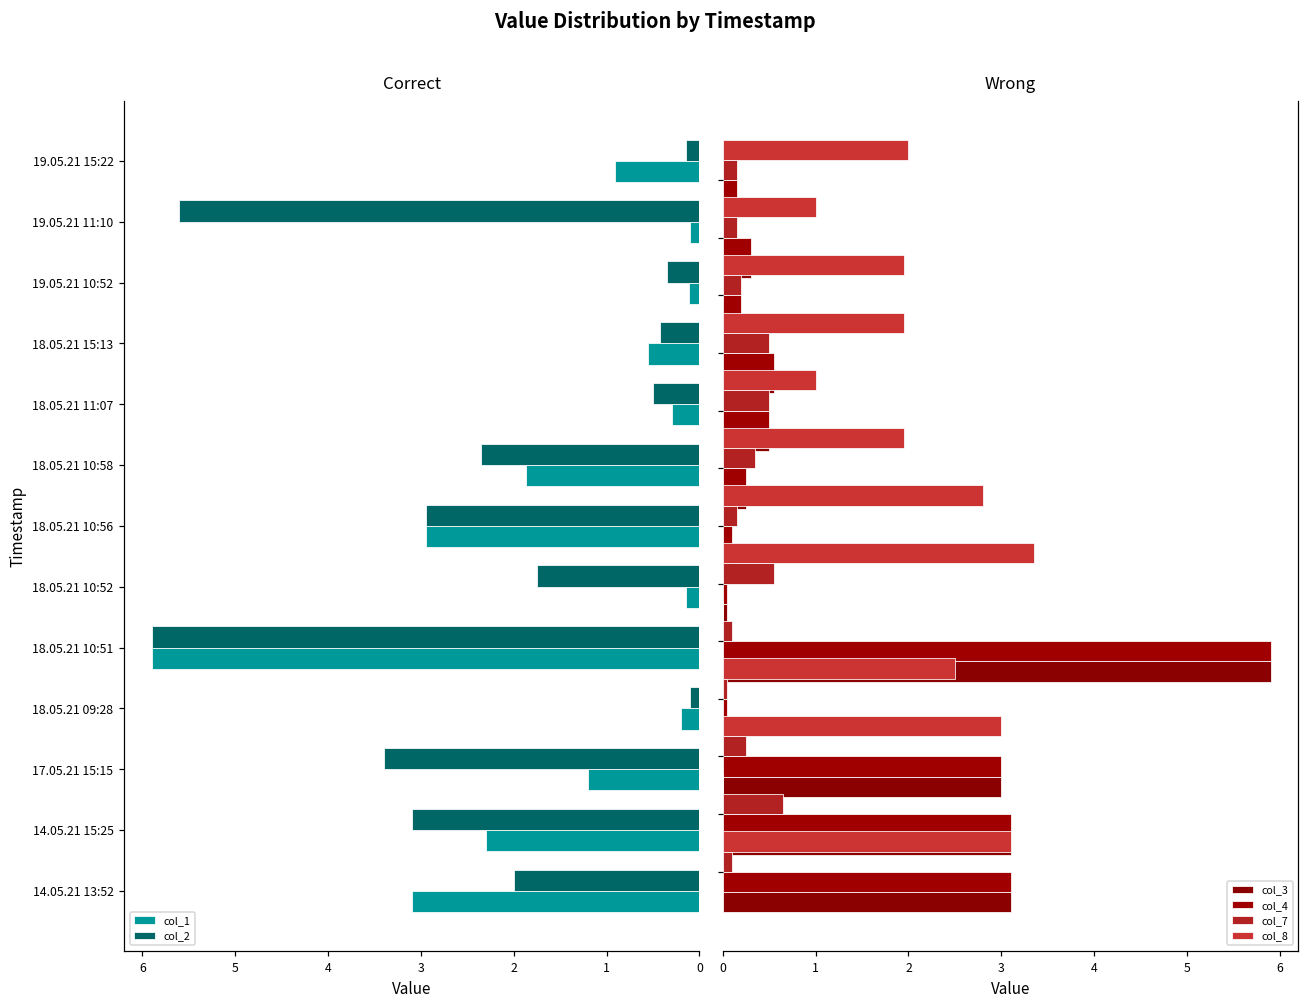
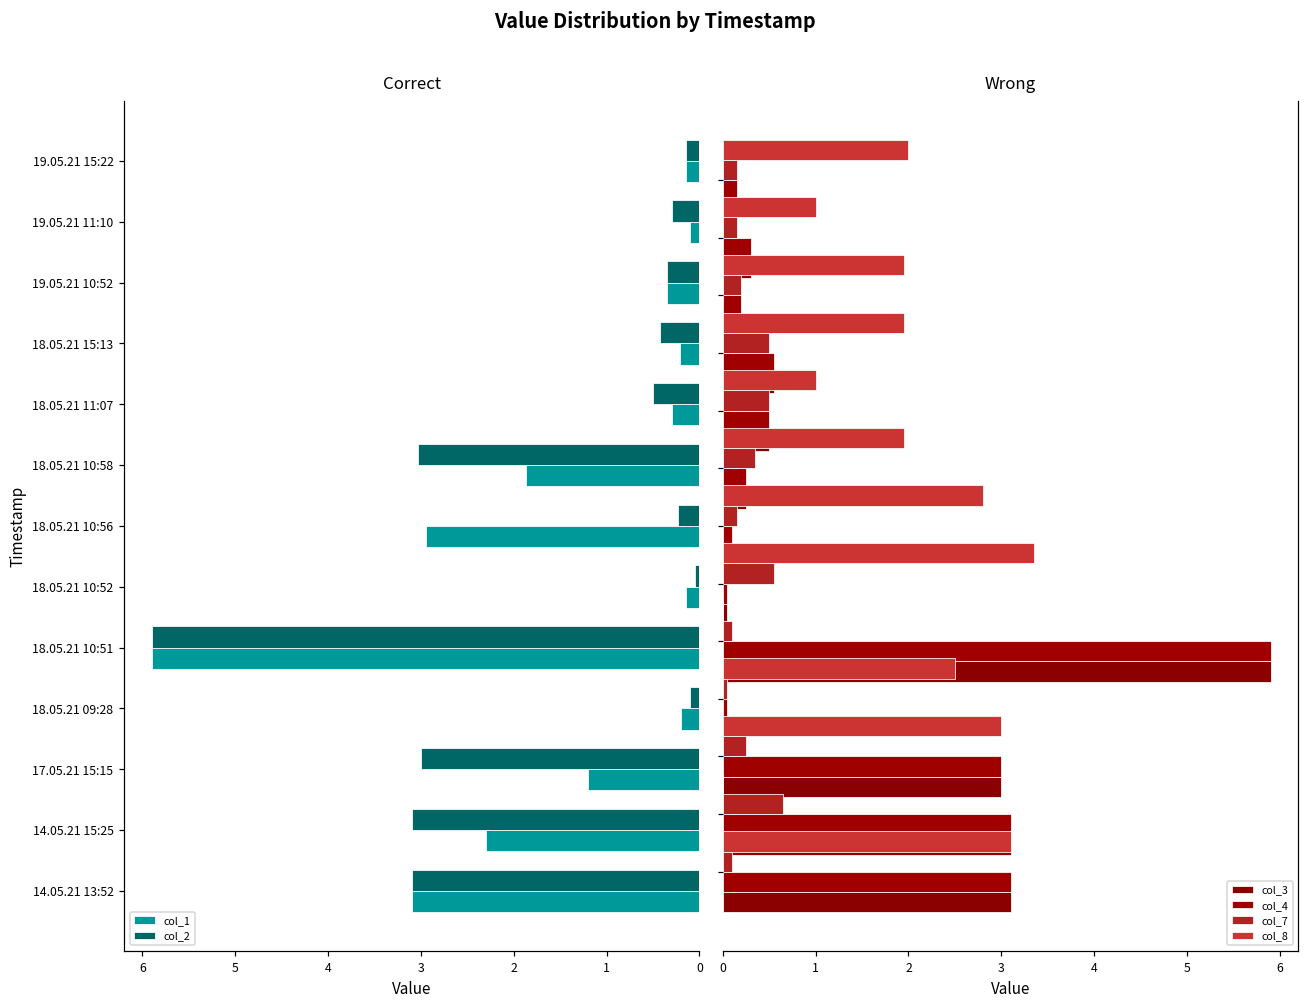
  {
    "Correct": {
      "col_1": {
-       "19.05.21 15:22": 0.9,
+       "19.05.21 15:22": 0.2,
        "19.05.21 11:10": 0.1,
-       "19.05.21 10:52": 0.1,
-       "18.05.21 15:13": 0.6,
+       "19.05.21 10:52": 0.4,
+       "18.05.21 15:13": 0.2,
        "18.05.21 11:07": 0.3,
        "18.05.21 10:58": 1.9,
        "18.05.21 10:56": 3.0,
        "18.05.21 10:52": 0.2,
        "18.05.21 10:51": 5.9,
        "18.05.21 09:28": 0.2,
        "17.05.21 15:15": 1.2,
        "14.05.21 15:25": 2.3,
        "14.05.21 13:52": 3.1
      },
      "col_2": {
        "19.05.21 15:22": 0.2,
-       "19.05.21 11:10": 5.6,
+       "19.05.21 11:10": 0.3,
        "19.05.21 10:52": 0.4,
        "18.05.21 15:13": 0.4,
        "18.05.21 11:07": 0.5,
-       "18.05.21 10:58": 2.4,
-       "18.05.21 10:56": 3.0,
-       "18.05.21 10:52": 1.8,
+       "18.05.21 10:58": 3.0,
+       "18.05.21 10:56": 0.2,
+       "18.05.21 10:52": 0.1,
        "18.05.21 10:51": 5.9,
        "18.05.21 09:28": 0.1,
-       "17.05.21 15:15": 3.4,
+       "17.05.21 15:15": 3.0,
        "14.05.21 15:25": 3.1,
-       "14.05.21 13:52": 2.0
+       "14.05.21 13:52": 3.1
      }
    }
  }
